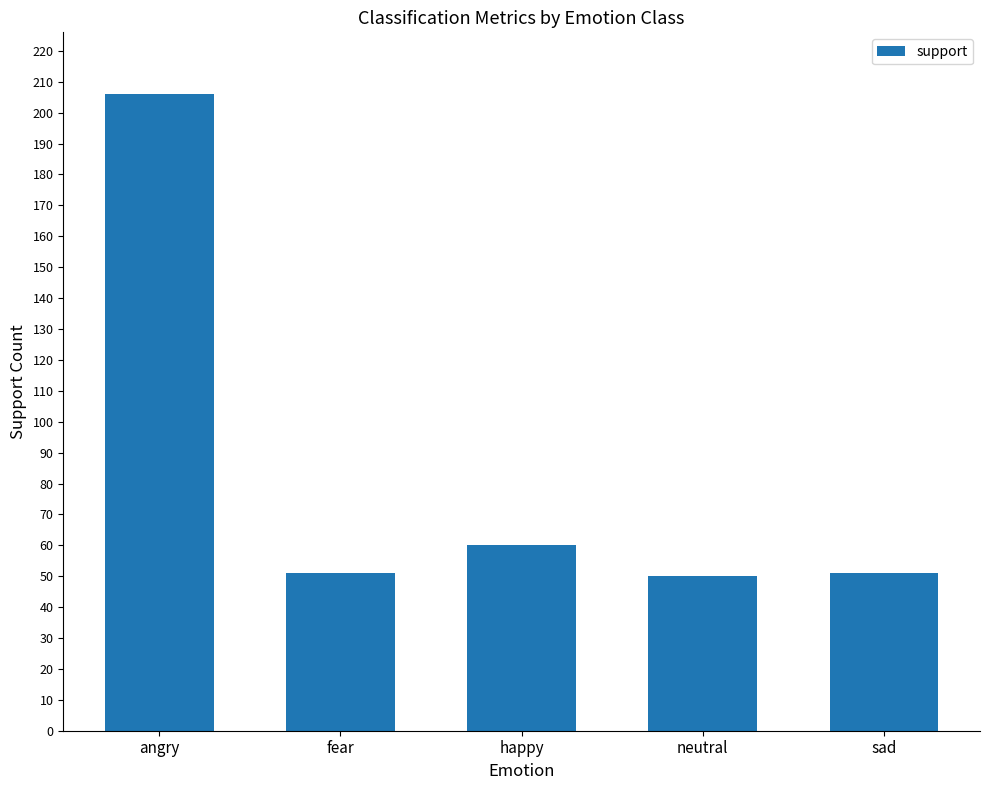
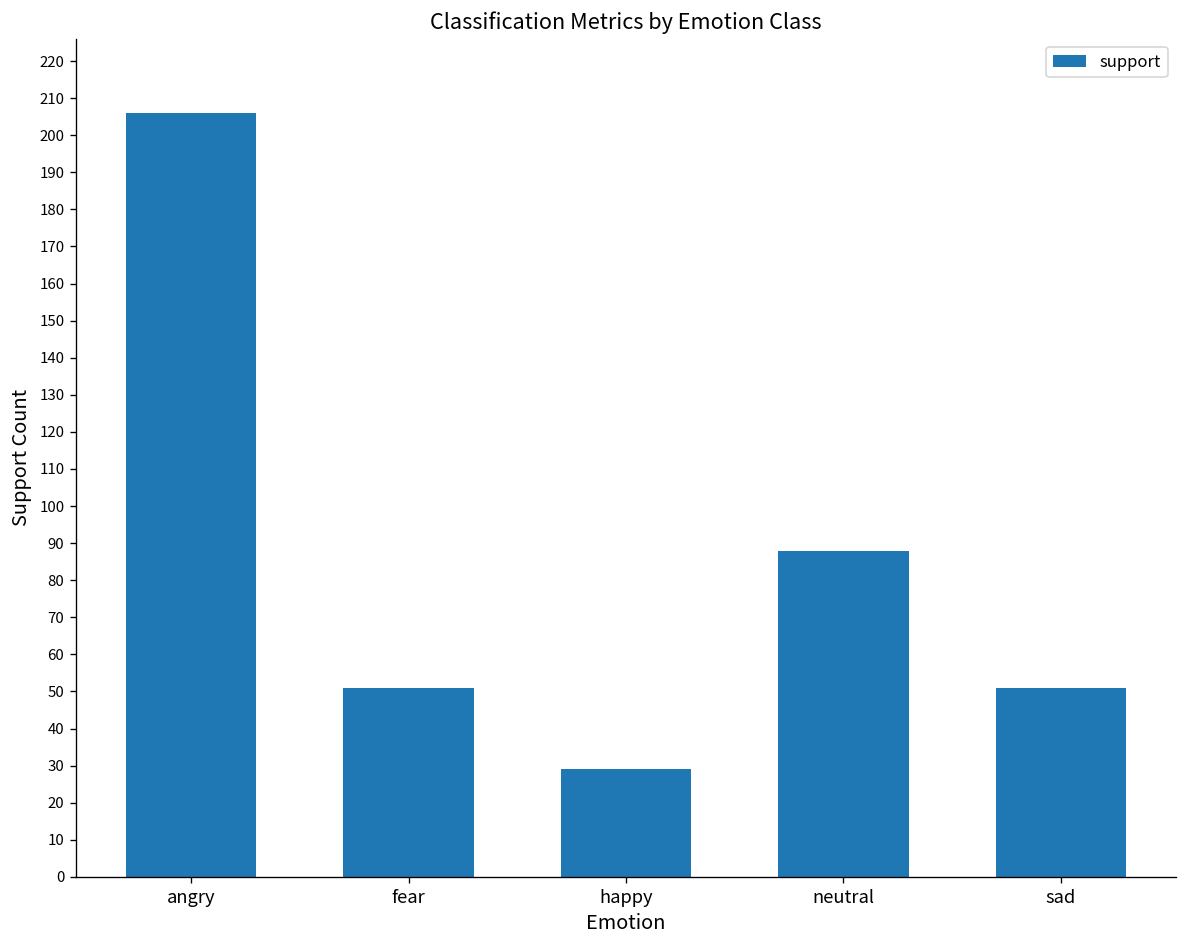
  {
    "angry": 206,
    "fear": 51,
-   "happy": 60,
-   "neutral": 50,
+   "happy": 29,
+   "neutral": 88,
    "sad": 51
  }
